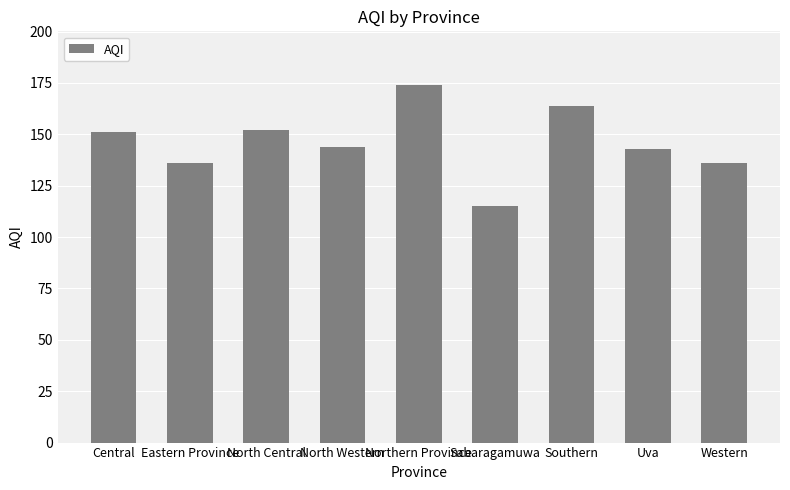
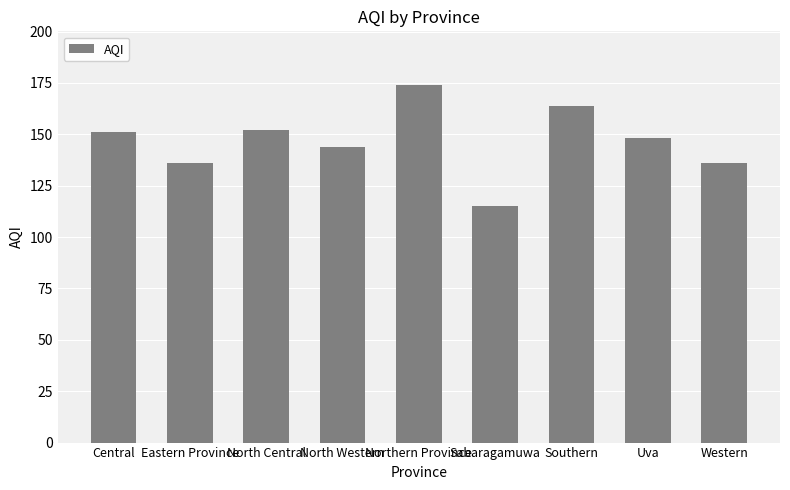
  {
    "Central": 151,
    "Eastern Province": 136,
    "Southern": 164,
-   "Uva": 143,
+   "Uva": 148,
    "Western": 136
  }
